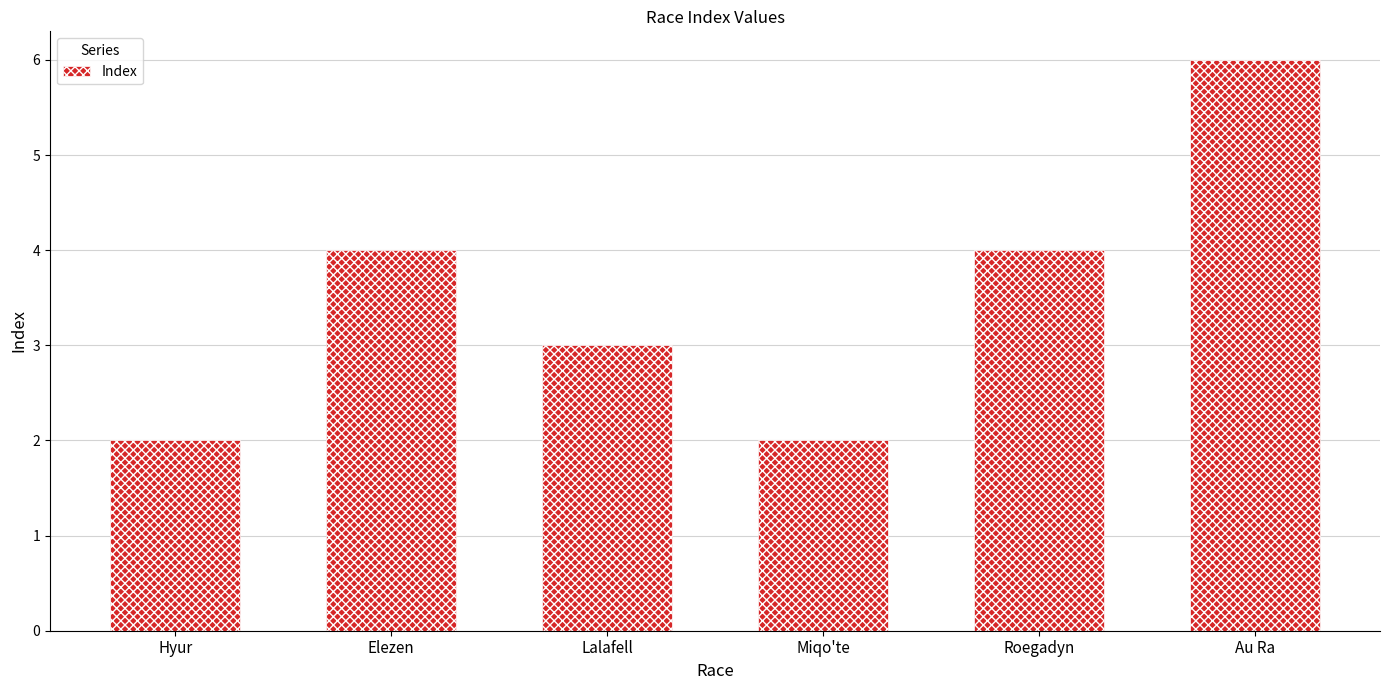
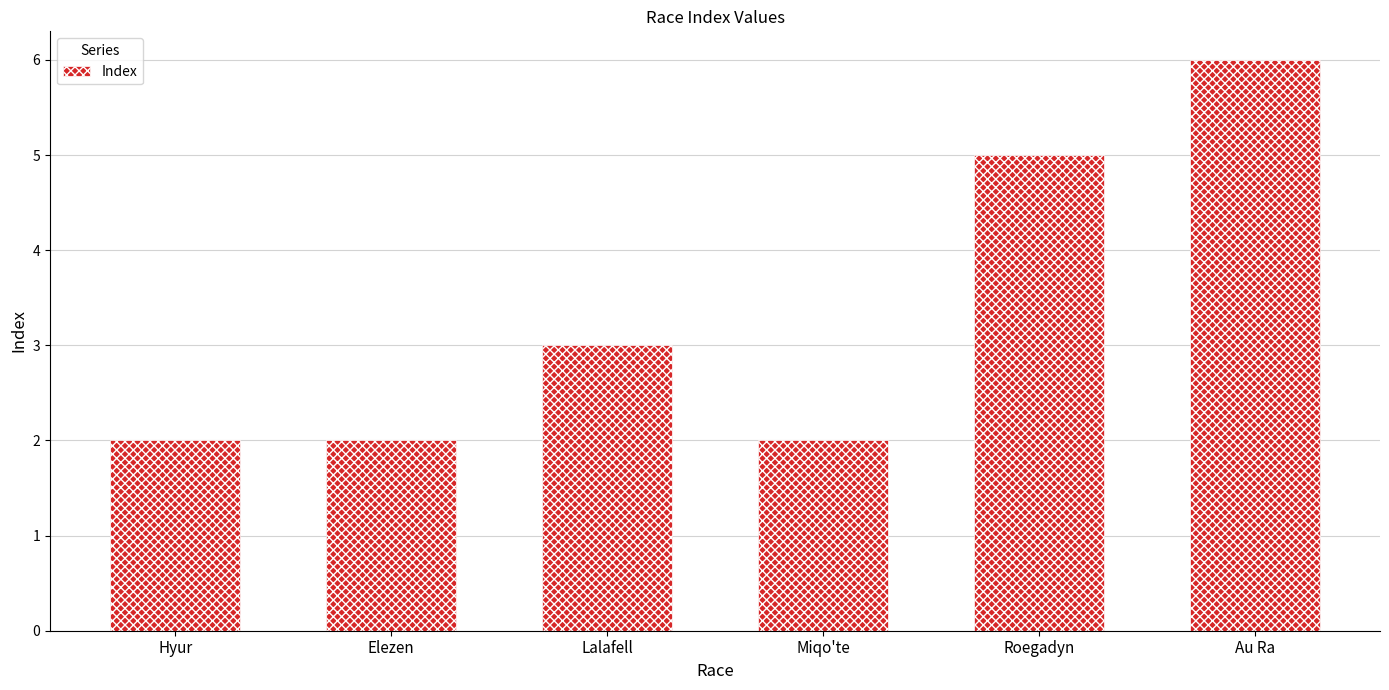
  {
    "Hyur": 2,
-   "Elezen": 4,
+   "Elezen": 2,
    "Lalafell": 3,
    "Miqo'te": 2,
-   "Roegadyn": 4,
+   "Roegadyn": 5,
    "Au Ra": 6
  }
